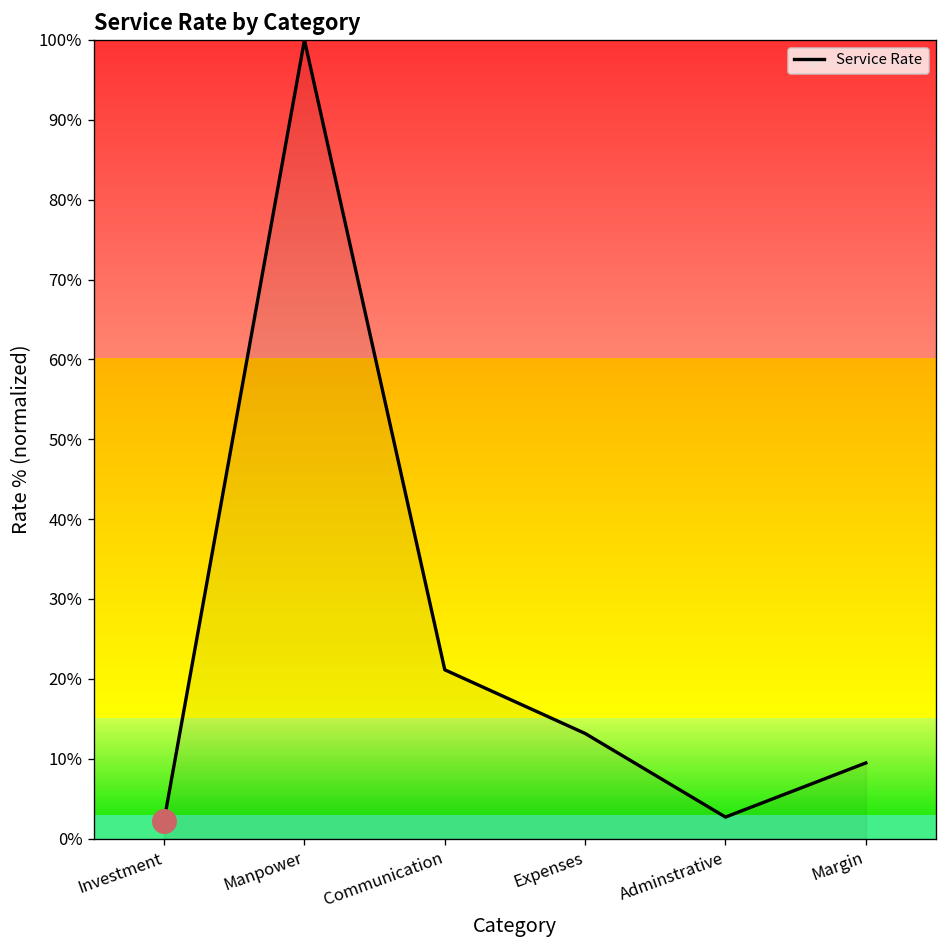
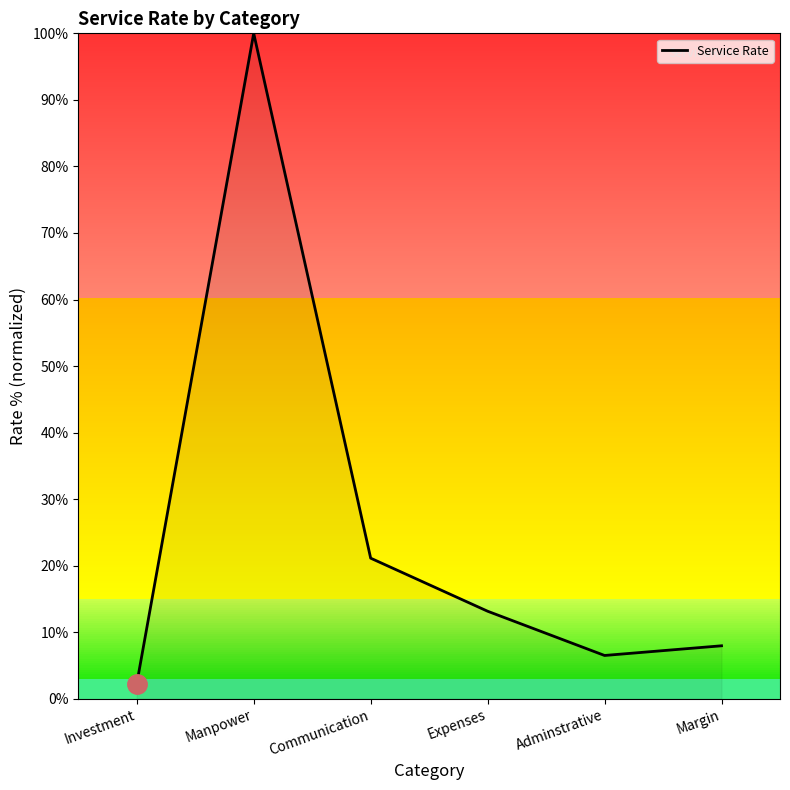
  {
    "Service Rate": {
      "Manpower": "100%",
      "Communication": "21%",
      "Expenses": "13%",
-     "Adminstrative": "3%",
-     "Margin": "9%"
+     "Adminstrative": "7%",
+     "Margin": "8%"
    }
  }
